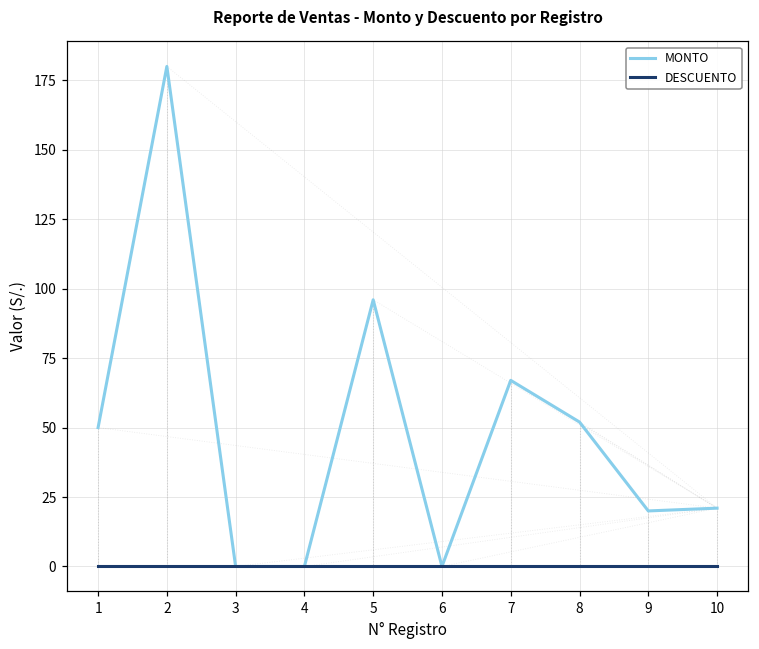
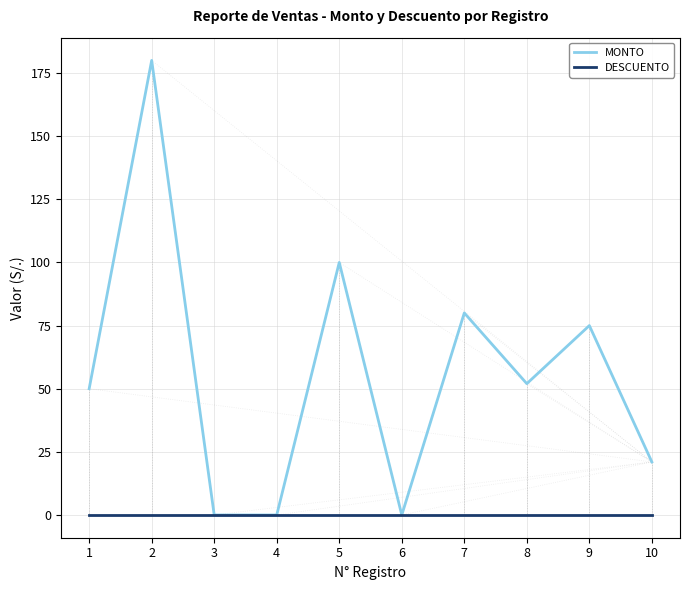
  {
    "MONTO": {
-     "5": 96,
-     "7": 67,
-     "9": 20
+     "5": 100,
+     "7": 80,
+     "9": 75
    }
  }
